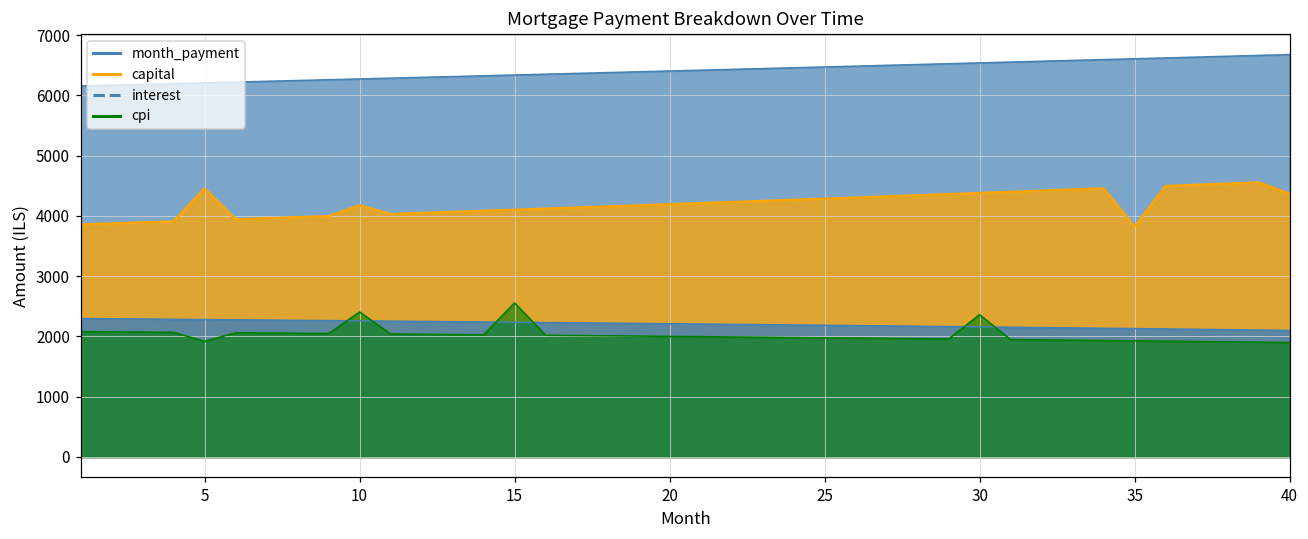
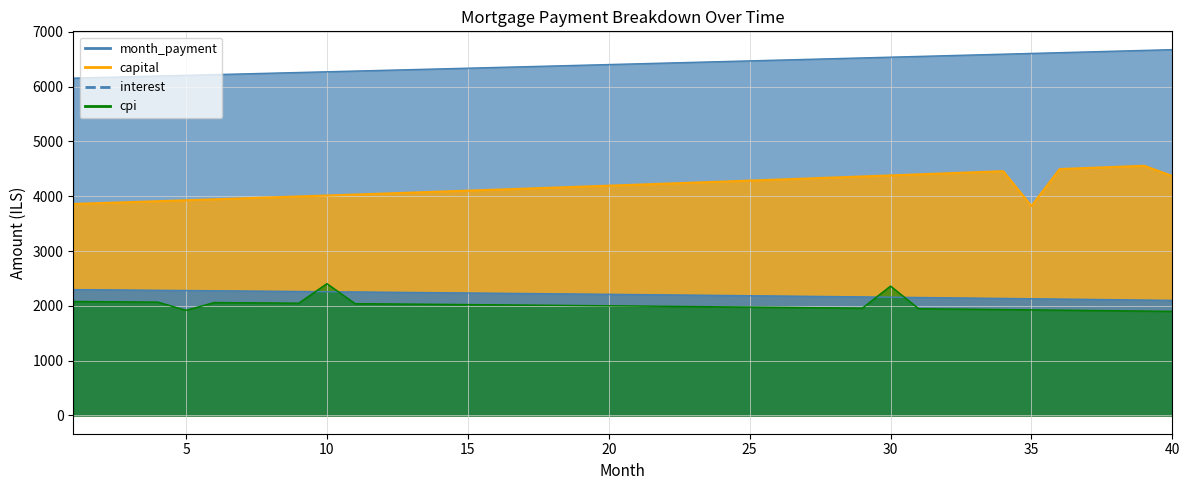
  {
    "capital": {
-     "5": 4500,
-     "10": 4200,
+     "5": 3900,
+     "10": 4000,
      "15": 4100,
      "20": 4200,
      "25": 4300,
      "30": 4400,
      "35": 3800,
      "40": 4400
    },
    "cpi": {
      "5": 1900,
      "10": 2400,
-     "15": 2600,
+     "15": 2000,
      "20": 2000,
      "25": 2000,
      "30": 2400,
      "35": 1900,
      "40": 1900
    }
  }
